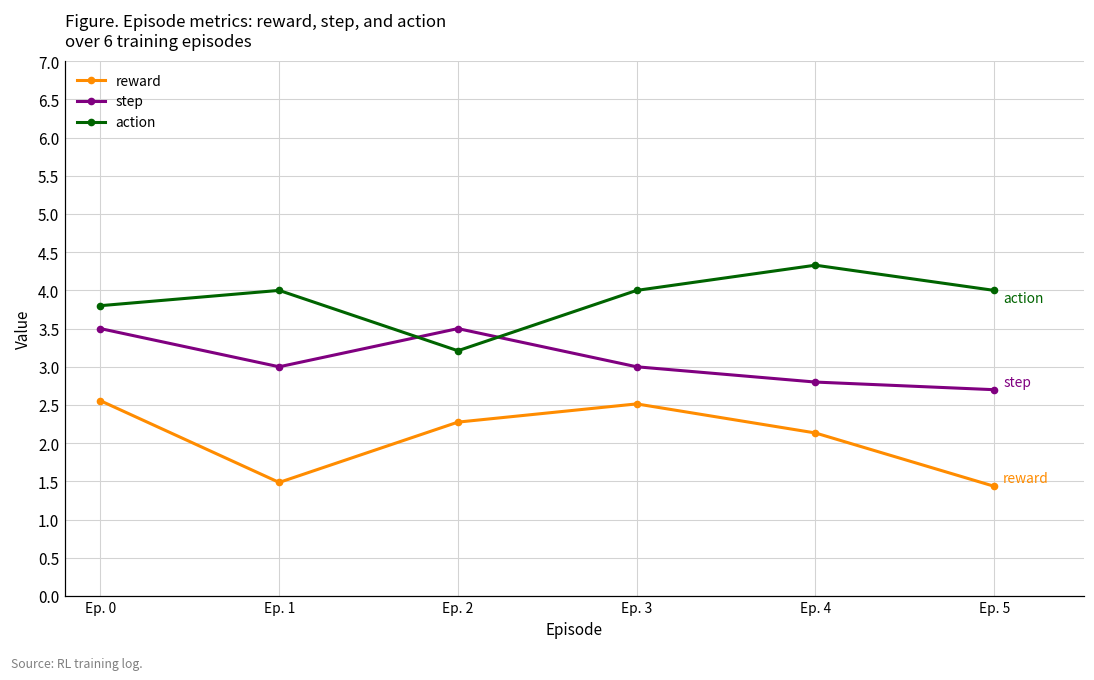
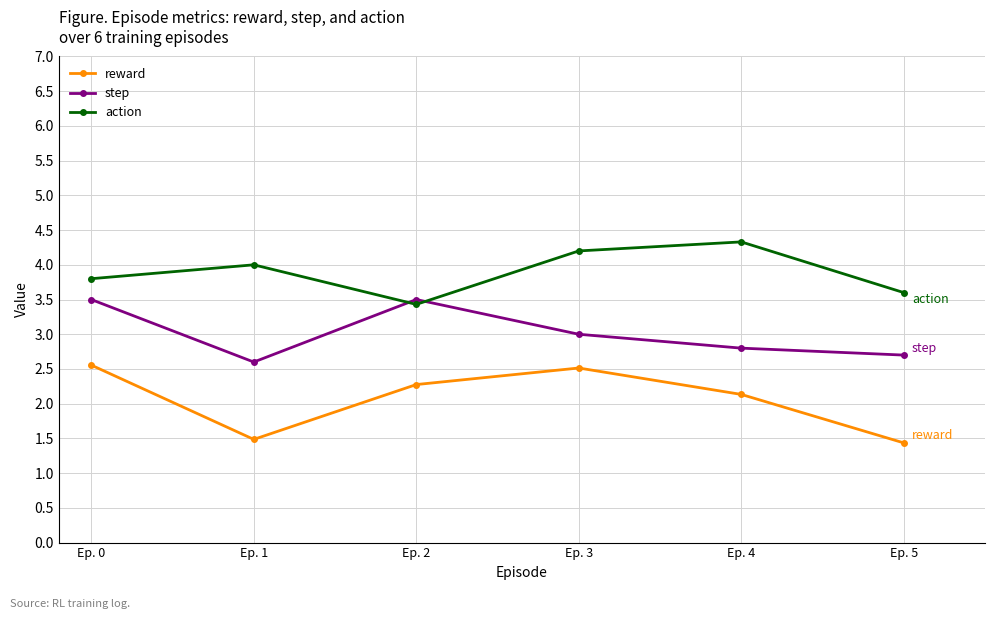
  {
    "reward": {
      "Ep. 0": 2.6,
      "Ep. 1": 1.5,
      "Ep. 2": 2.3,
      "Ep. 3": 2.5,
      "Ep. 4": 2.1,
      "Ep. 5": 1.4
    },
    "step": {
      "Ep. 0": 3.5,
-     "Ep. 1": 3.0,
+     "Ep. 1": 2.6,
      "Ep. 2": 3.5,
      "Ep. 3": 3.0,
      "Ep. 4": 2.8,
      "Ep. 5": 2.7
    },
    "action": {
      "Ep. 0": 3.8,
      "Ep. 1": 4.0,
-     "Ep. 2": 3.2,
-     "Ep. 3": 4.0,
+     "Ep. 2": 3.4,
+     "Ep. 3": 4.2,
      "Ep. 4": 4.3,
-     "Ep. 5": 4.0
+     "Ep. 5": 3.6
    }
  }
